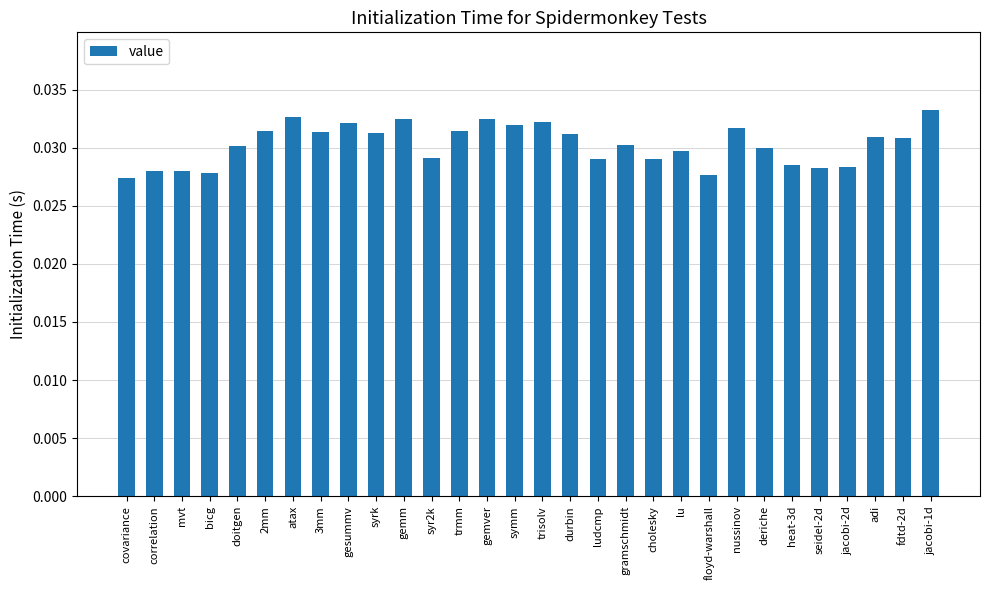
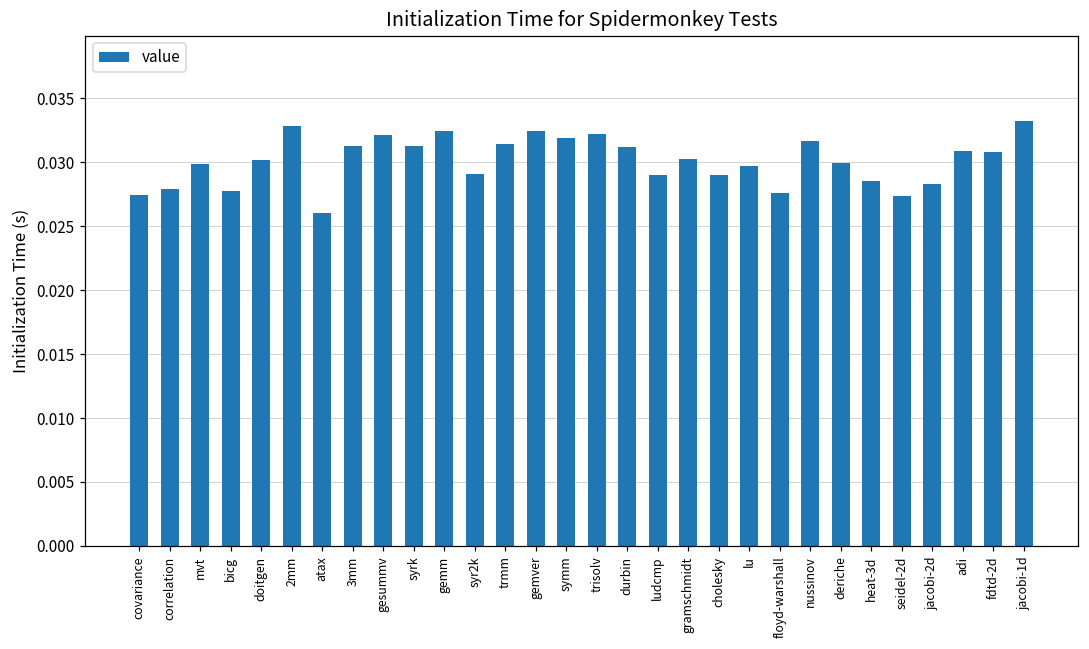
  {
    "covariance": 0.0274,
    "correlation": 0.0280,
-   "mvt": 0.0280,
+   "mvt": 0.0299,
    "bicg": 0.0278,
    "doitgen": 0.0302,
-   "2mm": 0.0314,
-   "atax": 0.0327,
+   "2mm": 0.0329,
+   "atax": 0.0261,
    "3mm": 0.0313,
    "gesummv": 0.0322,
    "syrk": 0.0313,
    "gemm": 0.0325,
    "syr2k": 0.0291,
    "trmm": 0.0314,
    "gemver": 0.0324,
    "symm": 0.0319,
    "trisolv": 0.0322,
    "durbin": 0.0312,
    "ludcmp": 0.0290,
    "gramschmidt": 0.0303,
    "cholesky": 0.0290,
    "lu": 0.0297,
    "floyd-warshall": 0.0276,
    "nussinov": 0.0317,
    "deriche": 0.0299,
    "heat-3d": 0.0285,
-   "seidel-2d": 0.0283,
+   "seidel-2d": 0.0274,
    "jacobi-2d": 0.0283,
    "adi": 0.0309,
    "fdtd-2d": 0.0308,
    "jacobi-1d": 0.0333
  }
